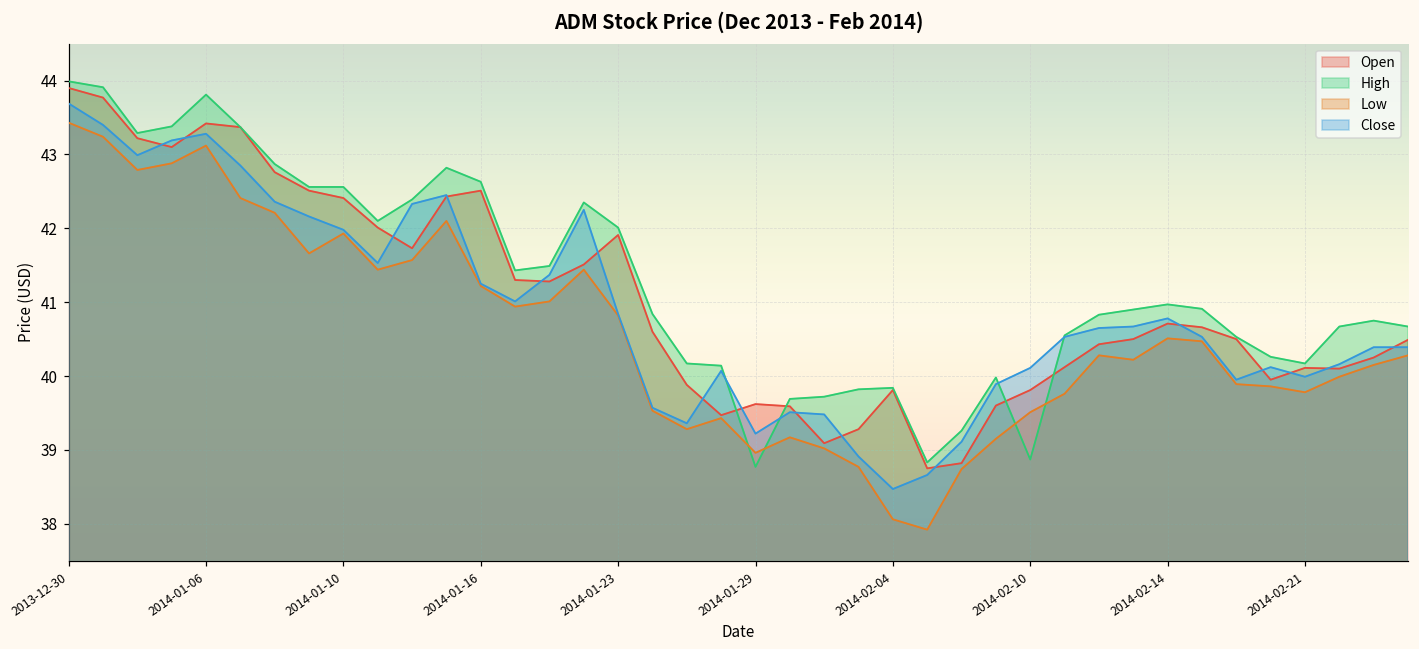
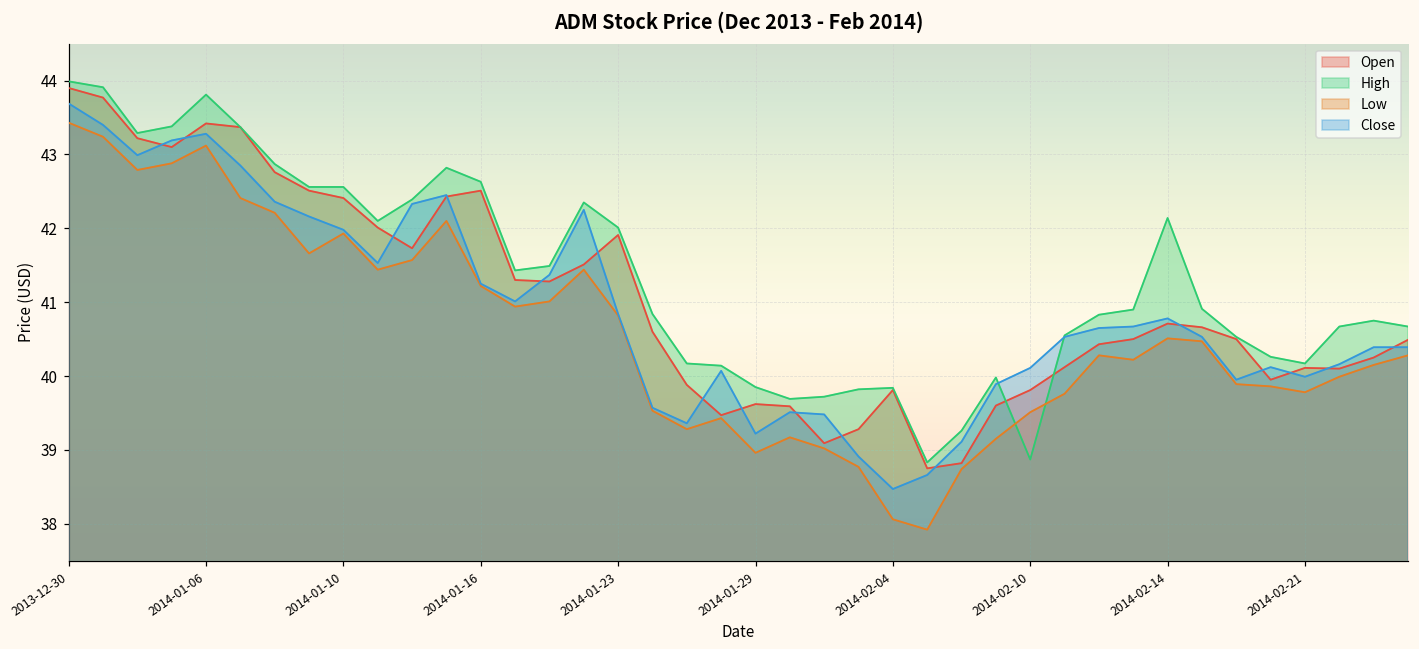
  {
    "High": {
      "2013-12-30": 44.0,
      "2014-01-06": 43.8,
      "2014-01-10": 42.6,
      "2014-01-16": 42.6,
      "2014-01-23": 42.0,
-     "2014-01-29": 38.8,
+     "2014-01-29": 39.9,
      "2014-02-10": 38.9,
-     "2014-02-14": 41.0,
+     "2014-02-14": 42.1,
      "2014-02-21": 40.2
    },
    "Close": {
      "2013-12-30": 43.7,
      "2014-01-06": 43.3,
      "2014-01-10": 42.0,
      "2014-01-29": 39.2,
      "2014-02-04": 38.5,
      "2014-02-10": 40.1,
      "2014-02-14": 40.8,
      "2014-02-21": 40.0
    }
  }
